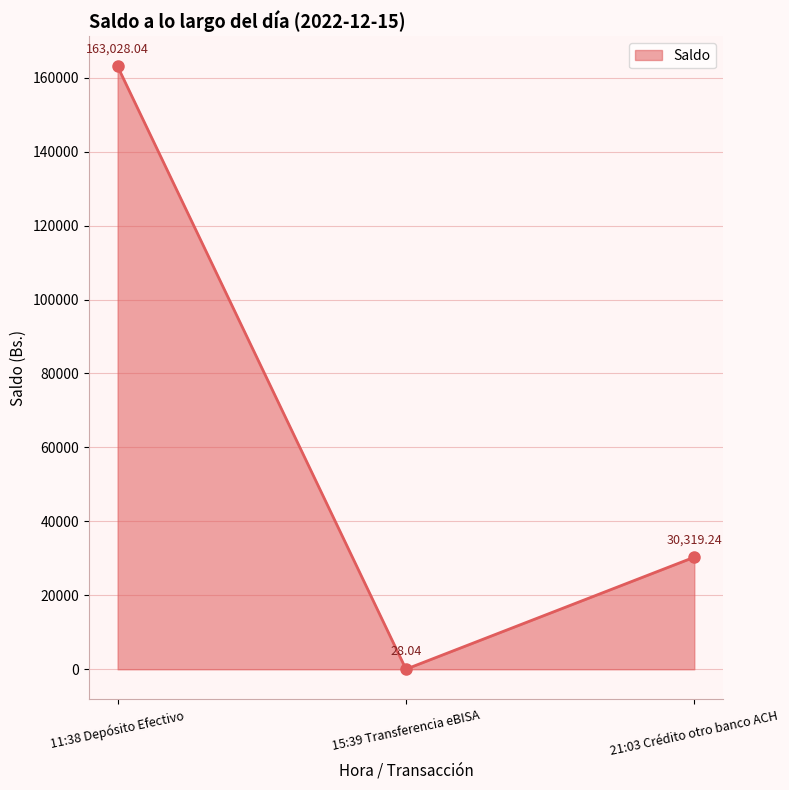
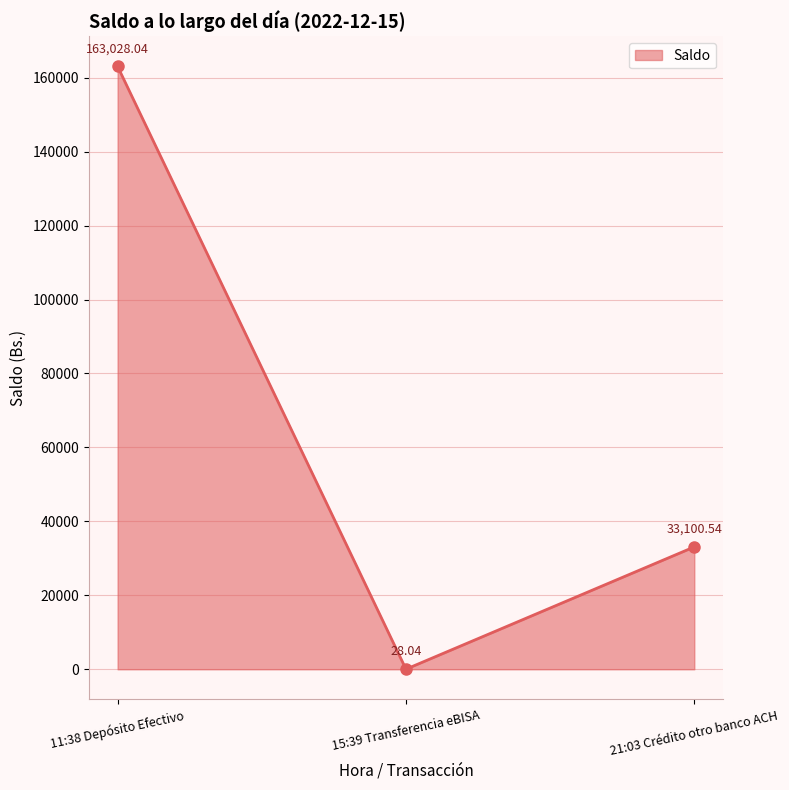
  {
    "11:38 Depósito Efectivo": "163,028.04",
    "15:39 Transferencia eBISA": "28.04",
-   "21:03 Crédito otro banco ACH": "30,319.24"
+   "21:03 Crédito otro banco ACH": "33,100.54"
  }
